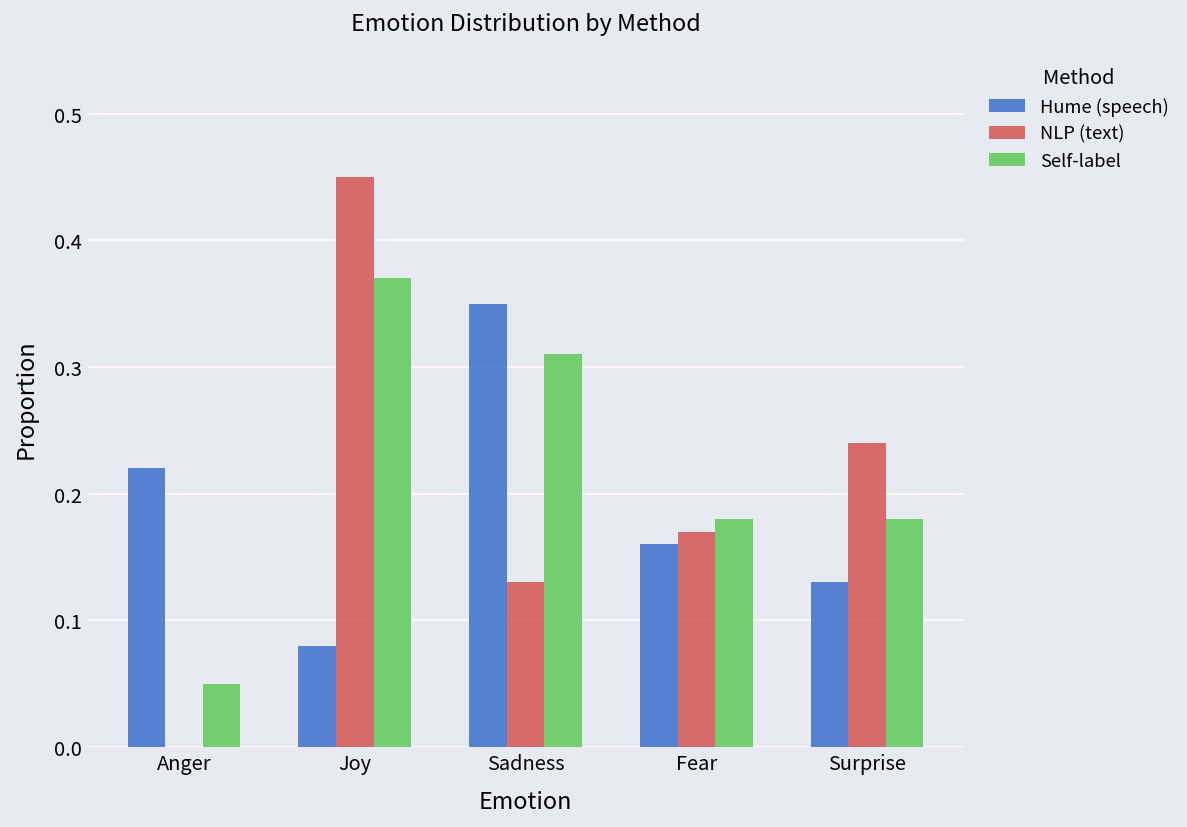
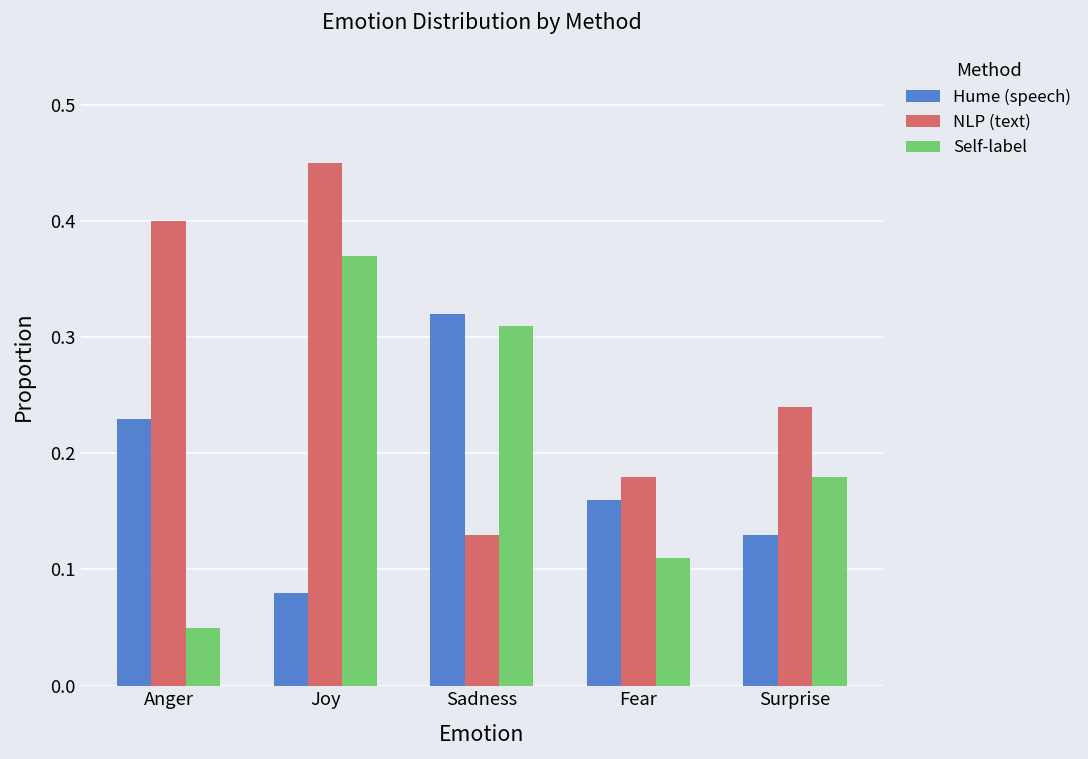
  {
    "Hume (speech)": {
-     "Anger": 0.22,
+     "Anger": 0.23,
      "Joy": 0.08,
-     "Sadness": 0.35,
+     "Sadness": 0.32,
      "Fear": 0.16,
      "Surprise": 0.13
    },
    "NLP (text)": {
-     "Anger": 0.0,
+     "Anger": 0.4,
      "Joy": 0.45,
      "Sadness": 0.13,
-     "Fear": 0.17,
+     "Fear": 0.18,
      "Surprise": 0.24
    },
    "Self-label": {
      "Anger": 0.05,
      "Joy": 0.37,
      "Sadness": 0.31,
-     "Fear": 0.18,
+     "Fear": 0.11,
      "Surprise": 0.18
    }
  }
